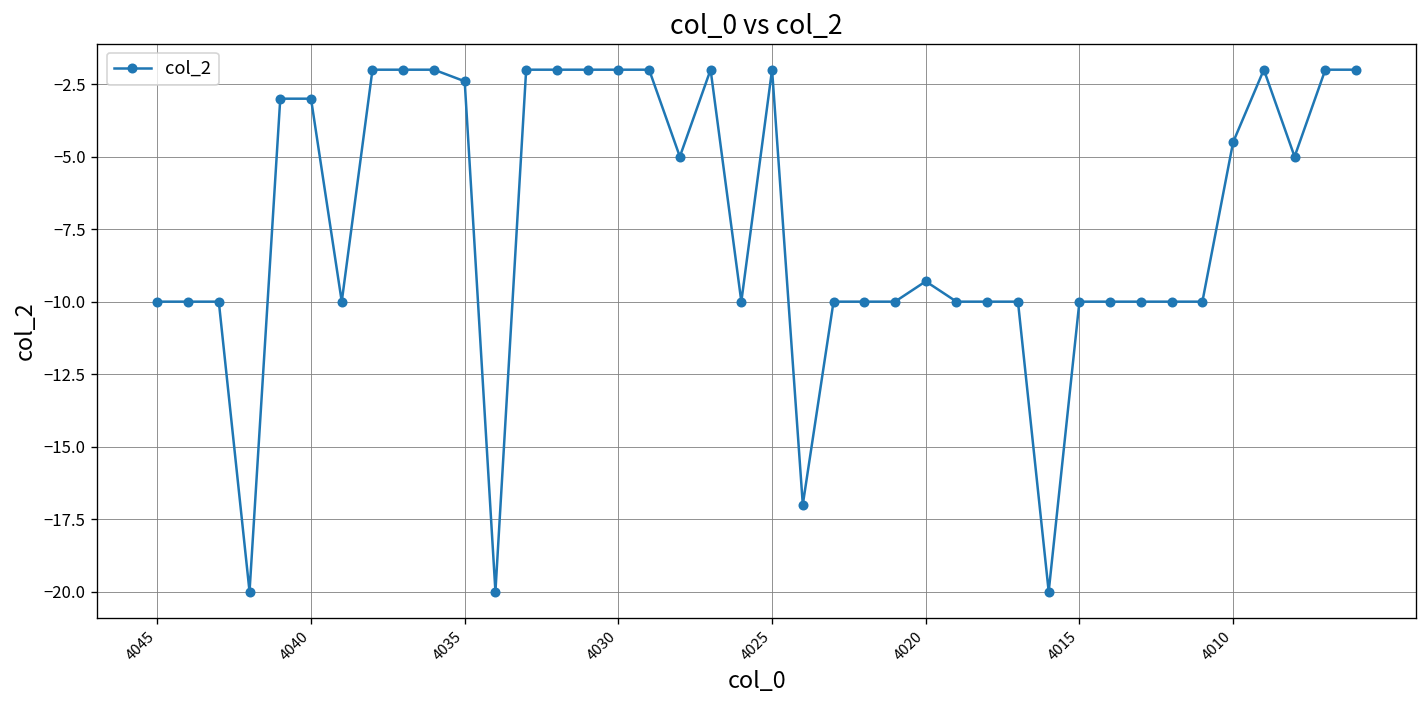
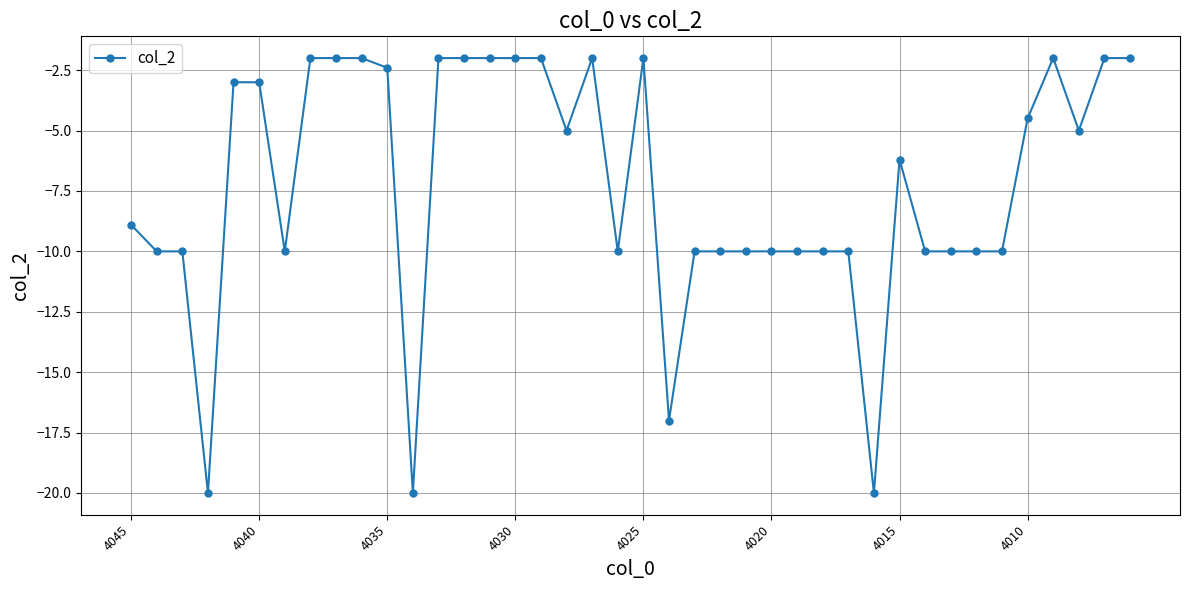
  {
-   "4045": -10.0,
+   "4045": -8.9,
    "4040": -3.0,
    "4035": -2.4,
    "4030": -2.0,
    "4025": -2.0,
-   "4020": -9.3,
-   "4015": -10.0,
+   "4020": -10.0,
+   "4015": -6.2,
    "4010": -4.5
  }
